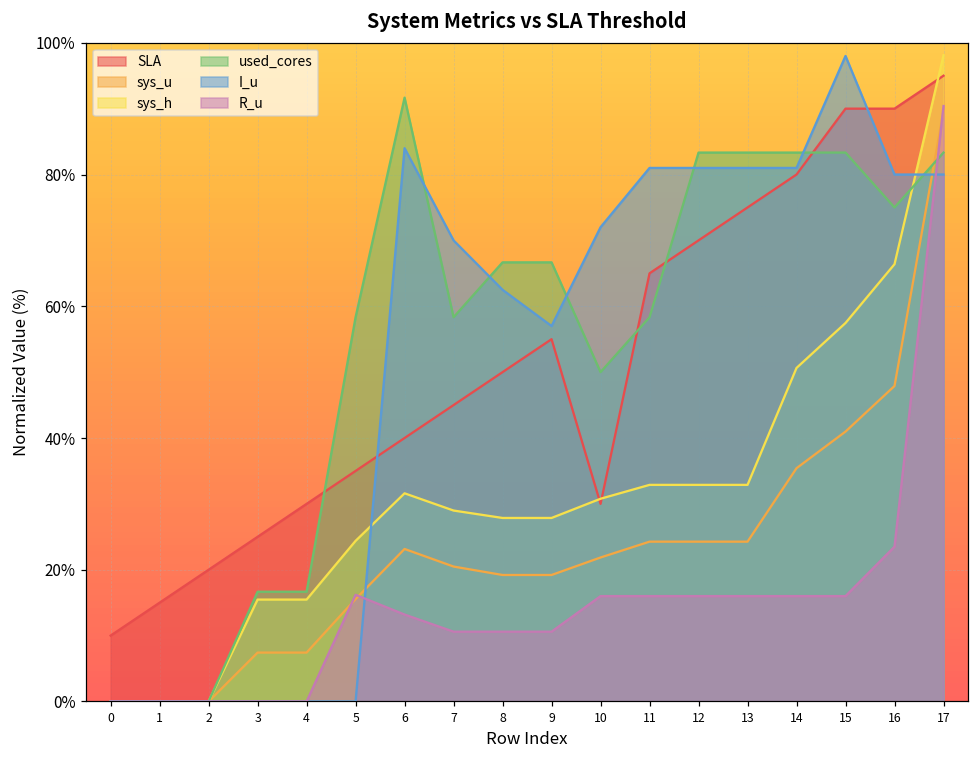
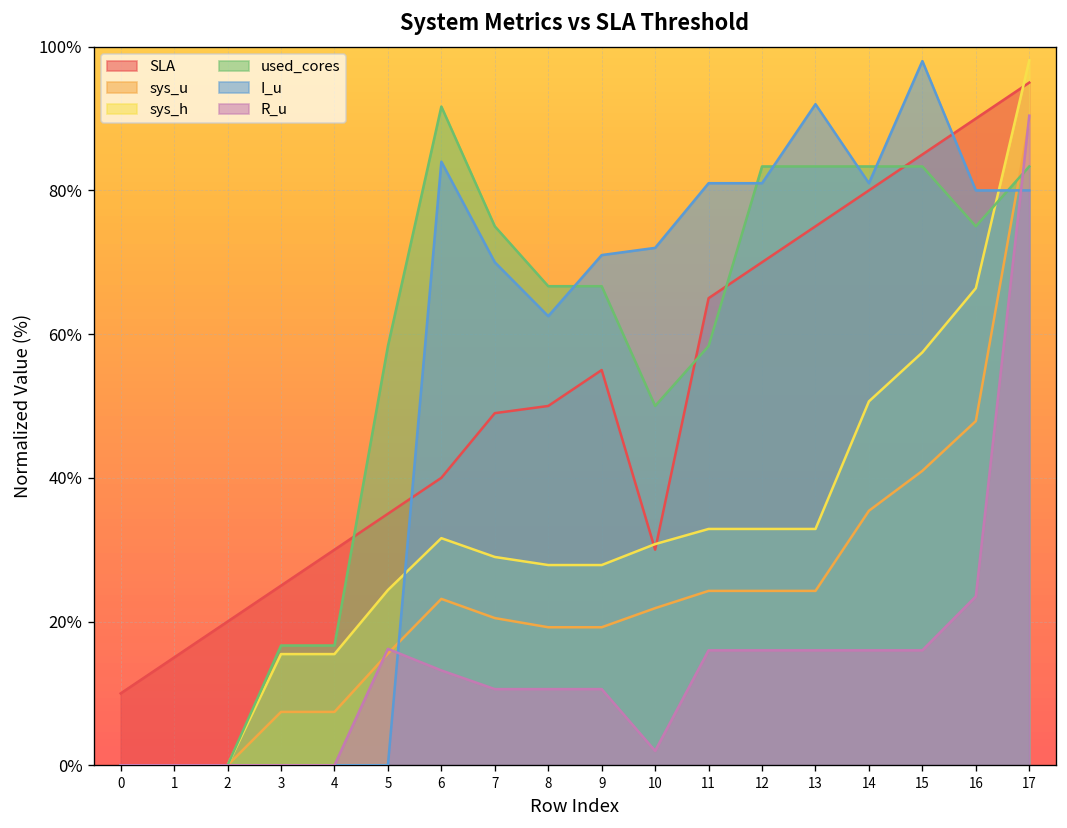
  {
    "SLA": {
      "0": "10%",
      "1": "15%",
      "2": "20%",
      "3": "25%",
      "4": "30%",
      "5": "35%",
      "6": "40%",
-     "7": "45%",
+     "7": "49%",
      "8": "50%",
      "9": "55%",
      "10": "30%",
      "11": "65%",
      "12": "70%",
      "13": "75%",
      "14": "80%",
-     "15": "90%",
+     "15": "85%",
      "16": "90%",
      "17": "95%"
    },
    "used_cores": {
      "3": "17%",
      "4": "17%",
      "5": "58%",
      "6": "92%",
-     "7": "58%",
+     "7": "75%",
      "8": "67%",
      "9": "67%",
      "10": "50%",
      "11": "58%",
      "12": "83%",
      "13": "83%",
      "14": "83%",
      "15": "83%",
      "16": "75%",
      "17": "83%"
    },
    "I_u": {
      "5": "0%",
      "6": "84%",
      "7": "70%",
      "8": "63%",
-     "9": "57%",
+     "9": "71%",
      "10": "72%",
      "11": "81%",
      "12": "81%",
-     "13": "81%",
+     "13": "92%",
      "14": "81%",
      "15": "98%",
      "16": "80%",
      "17": "80%"
    },
    "R_u": {
      "5": "16%",
      "6": "13%",
      "7": "11%",
      "8": "11%",
      "9": "11%",
-     "10": "16%",
+     "10": "2%",
      "11": "16%",
      "12": "16%",
      "13": "16%",
      "14": "16%",
      "15": "16%",
      "16": "24%",
      "17": "90%"
    }
  }
